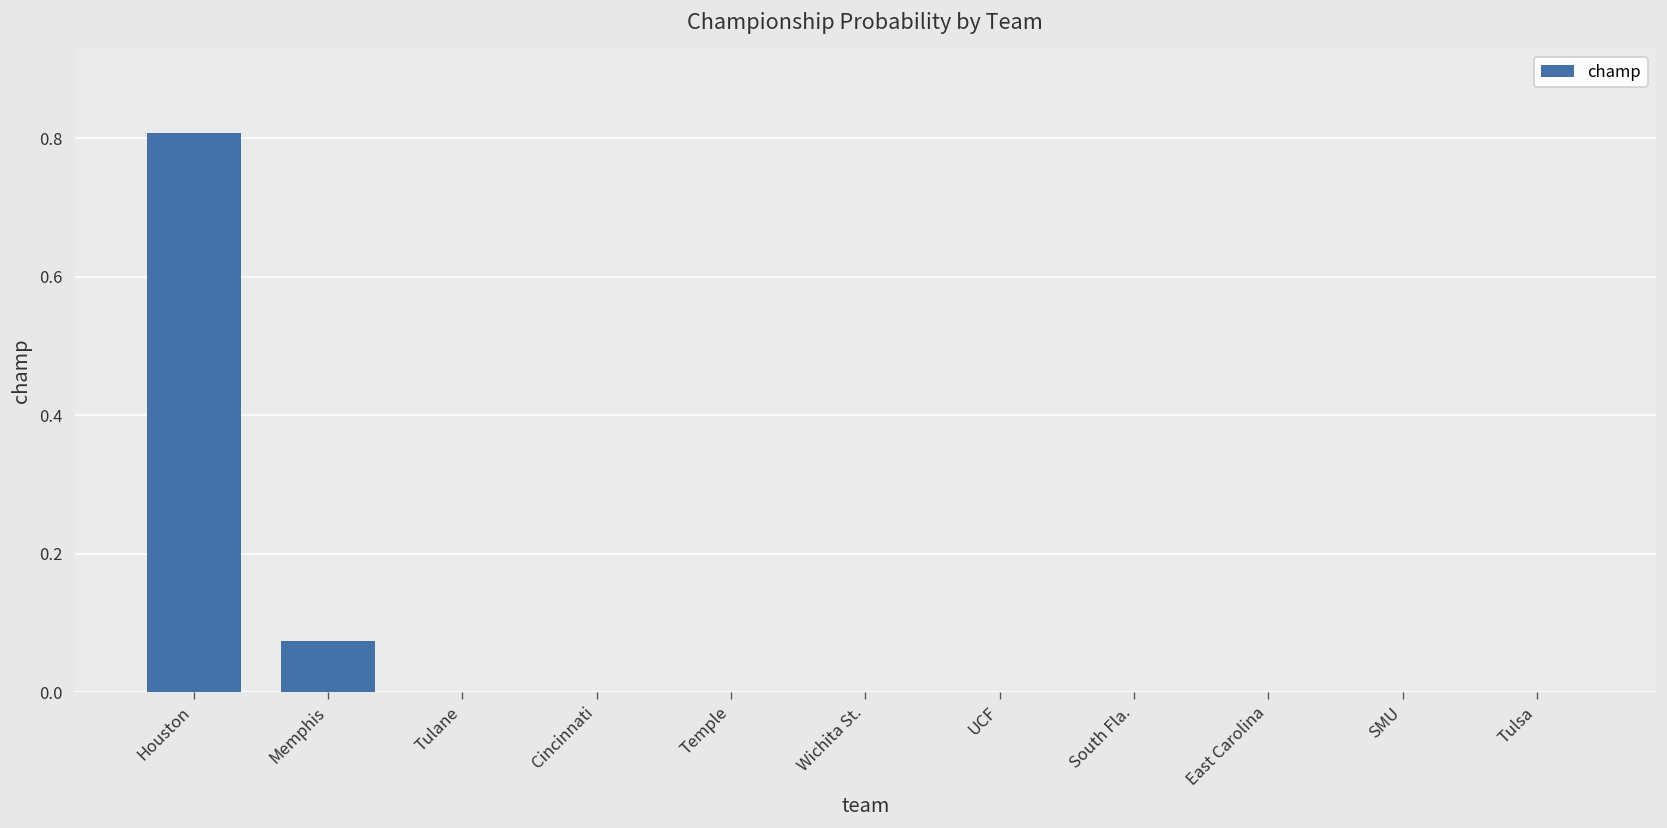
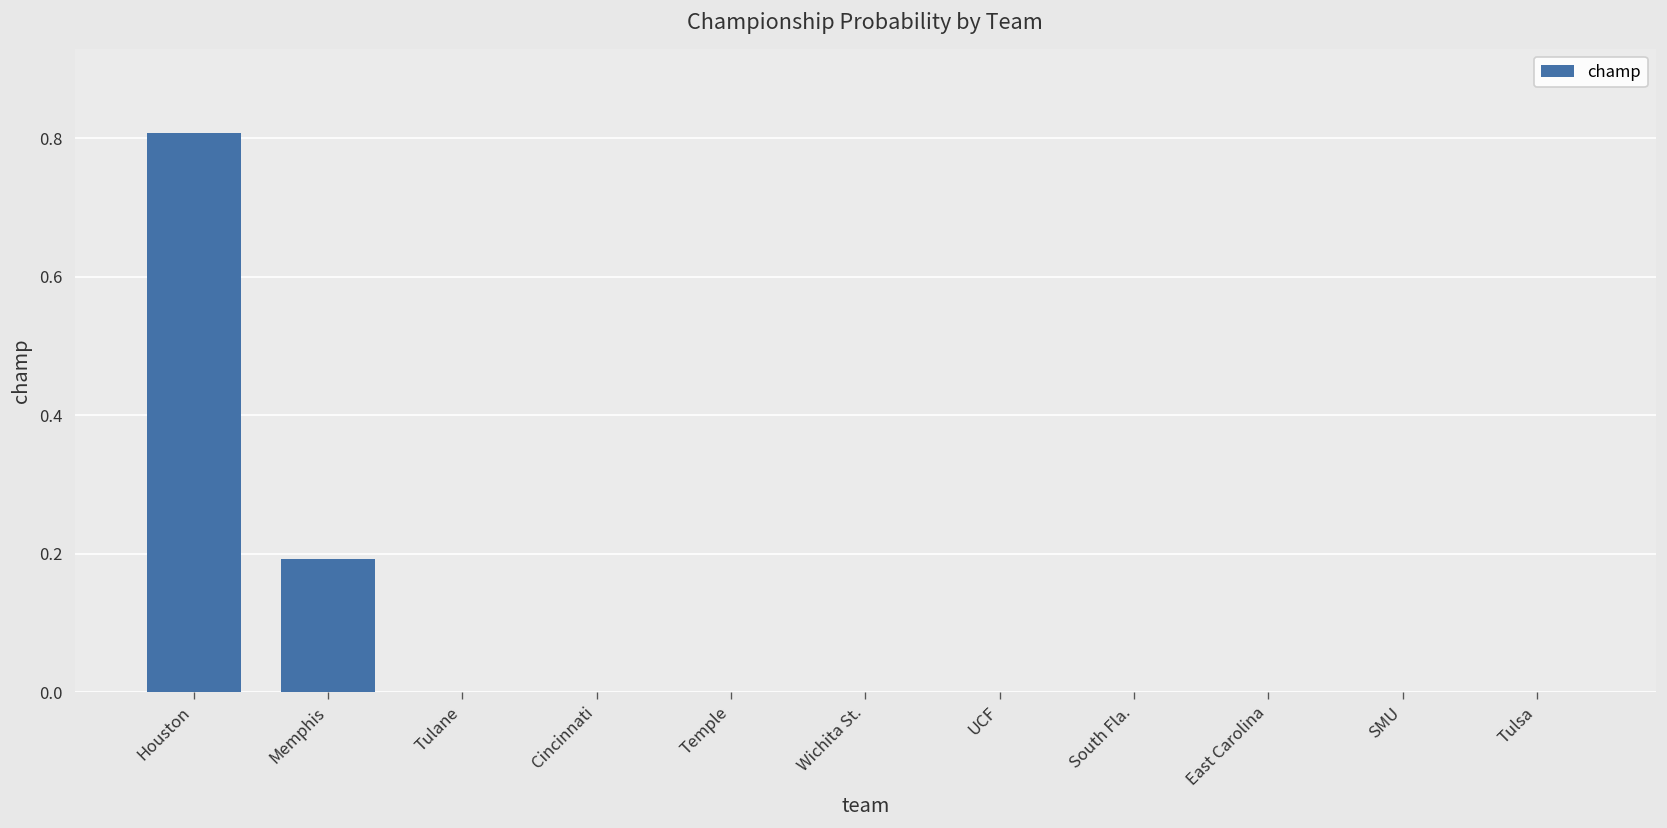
  {
    "Houston": 0.81,
-   "Memphis": 0.07,
+   "Memphis": 0.19,
    "Tulane": 0.00,
    "Cincinnati": 0.00,
    "Temple": 0.00,
    "Wichita St.": 0.00,
    "UCF": 0.00,
    "South Fla.": 0.00,
    "East Carolina": 0.00,
    "SMU": 0.00,
    "Tulsa": 0.00
  }
